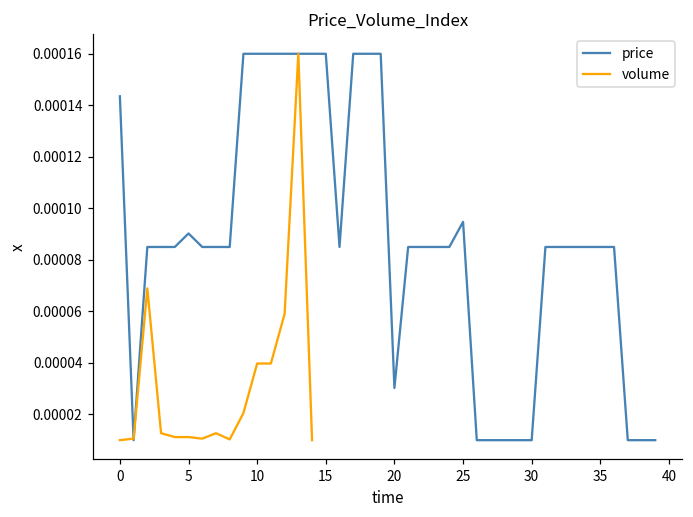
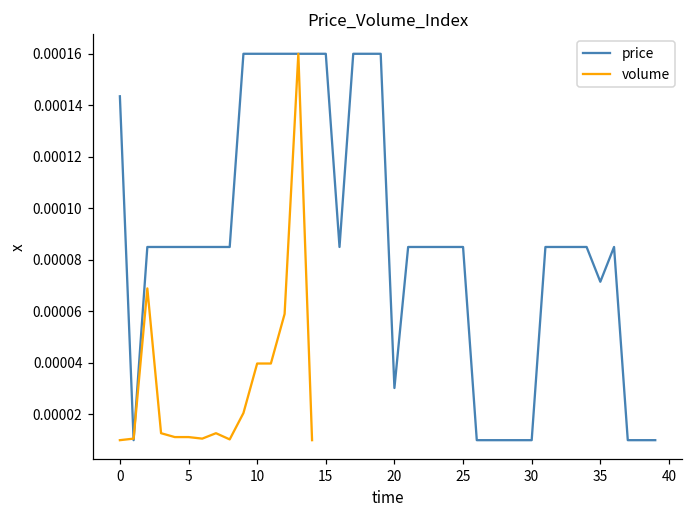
  {
    "price": {
      "0": 0.000144,
-     "5": 0.000090,
+     "5": 0.000085,
      "10": 0.000160,
      "15": 0.000160,
      "20": 0.000030,
-     "25": 0.000095,
+     "25": 0.000085,
      "30": 0.000010,
-     "35": 0.000085
+     "35": 0.000071
    },
    "volume": {
      "0": 0.000010,
      "5": 0.000011,
      "10": 0.000040
    }
  }
